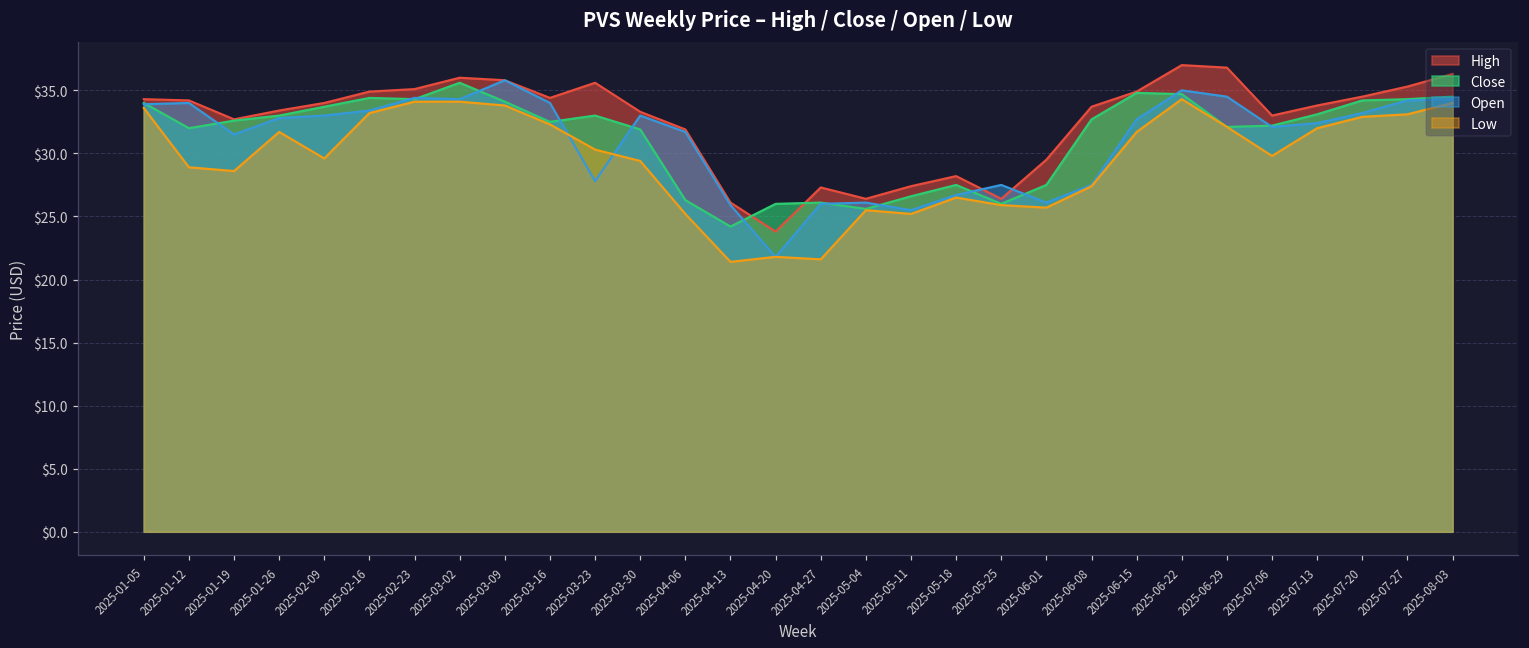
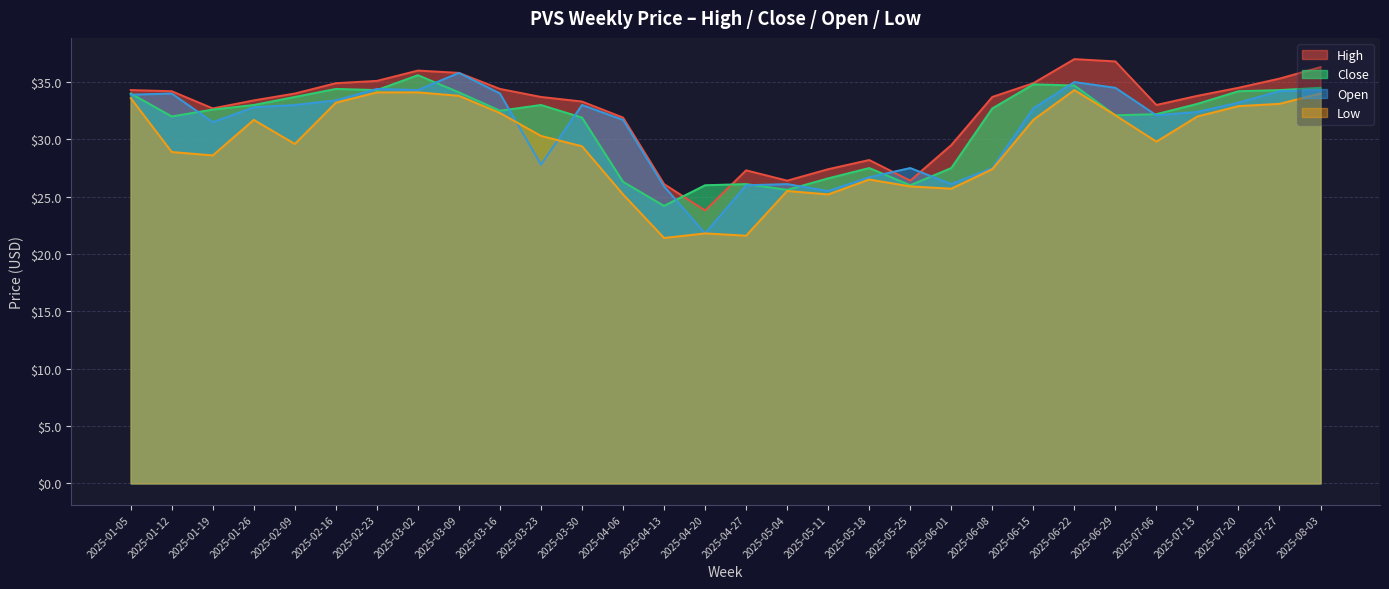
  {
    "High": {
      "2025-01-05": "$34.3",
      "2025-01-26": "$33.4",
      "2025-02-09": "$34.0",
      "2025-02-16": "$34.9",
      "2025-02-23": "$35.1",
      "2025-03-02": "$36.0",
      "2025-03-16": "$34.4",
-     "2025-03-23": "$35.6",
+     "2025-03-23": "$33.7",
      "2025-03-30": "$33.3",
      "2025-04-20": "$23.8",
      "2025-04-27": "$27.3",
      "2025-05-04": "$26.4",
      "2025-05-11": "$27.4",
      "2025-05-18": "$28.2",
      "2025-05-25": "$26.4",
      "2025-06-01": "$29.5",
      "2025-06-08": "$33.7",
      "2025-06-22": "$37.0",
      "2025-06-29": "$36.8",
      "2025-07-06": "$33.0",
      "2025-07-13": "$33.8",
      "2025-07-20": "$34.5",
      "2025-07-27": "$35.3"
    },
    "Close": {
      "2025-01-12": "$32.0",
      "2025-02-09": "$33.7",
      "2025-02-16": "$34.4",
      "2025-03-02": "$35.6",
      "2025-03-09": "$34.1",
      "2025-03-23": "$33.0",
      "2025-03-30": "$31.9",
      "2025-04-06": "$26.3",
      "2025-04-13": "$24.2",
      "2025-04-20": "$26.0",
      "2025-05-11": "$26.6",
      "2025-05-18": "$27.5",
      "2025-06-01": "$27.5",
      "2025-06-08": "$32.7",
      "2025-06-22": "$34.7",
      "2025-07-13": "$33.1",
      "2025-07-20": "$34.2"
    },
    "Open": {
      "2025-01-19": "$31.5",
      "2025-02-09": "$33.0",
      "2025-03-16": "$34.0",
      "2025-03-23": "$27.8",
      "2025-03-30": "$33.0",
      "2025-05-04": "$26.1",
      "2025-05-11": "$25.5",
      "2025-05-25": "$27.5",
      "2025-06-01": "$26.1",
      "2025-06-15": "$32.7",
      "2025-06-22": "$35.0",
      "2025-06-29": "$34.5",
      "2025-07-13": "$32.4",
      "2025-07-20": "$33.2"
    },
    "Low": {
      "2025-01-05": "$33.6",
      "2025-01-12": "$28.9",
      "2025-01-19": "$28.6",
      "2025-01-26": "$31.7",
      "2025-02-09": "$29.6",
      "2025-03-09": "$33.8",
      "2025-03-23": "$30.3",
      "2025-03-30": "$29.4",
      "2025-04-06": "$25.2",
      "2025-04-13": "$21.4",
      "2025-04-27": "$21.6",
      "2025-05-11": "$25.2",
      "2025-06-01": "$25.7",
      "2025-06-15": "$31.7",
      "2025-06-22": "$34.3",
      "2025-07-06": "$29.8",
      "2025-07-13": "$32.0",
      "2025-07-20": "$32.9",
      "2025-07-27": "$33.1"
    }
  }
